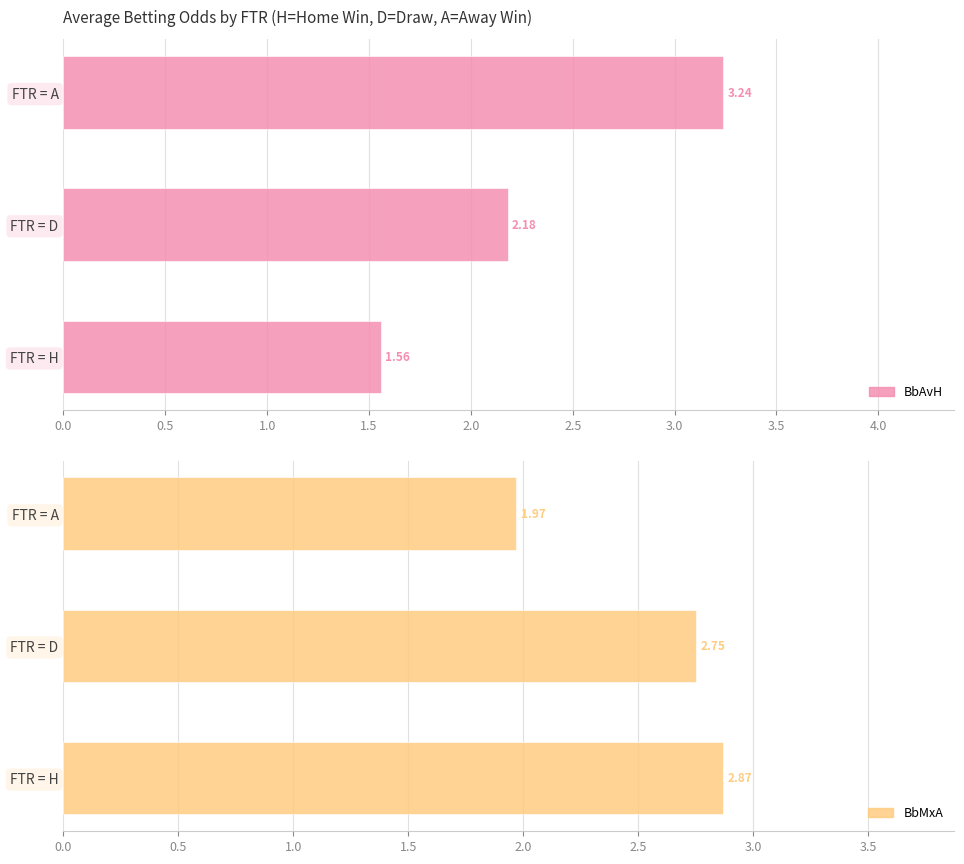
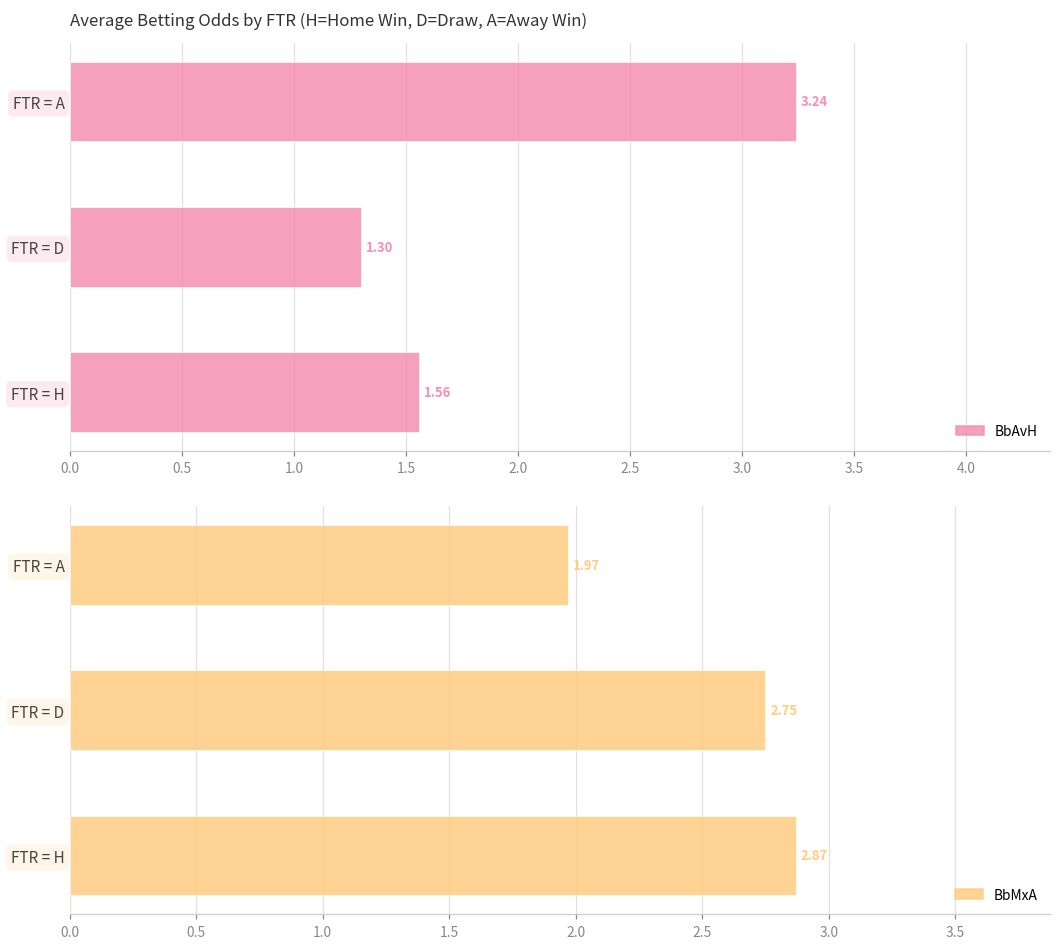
  {
    "Average Betting Odds by FTR (H=Home Win, D=Draw, A=Away Win)": {
      "FTR = A": 3.24,
-     "FTR = D": 2.18,
+     "FTR = D": 1.30,
      "FTR = H": 1.56
    }
  }
